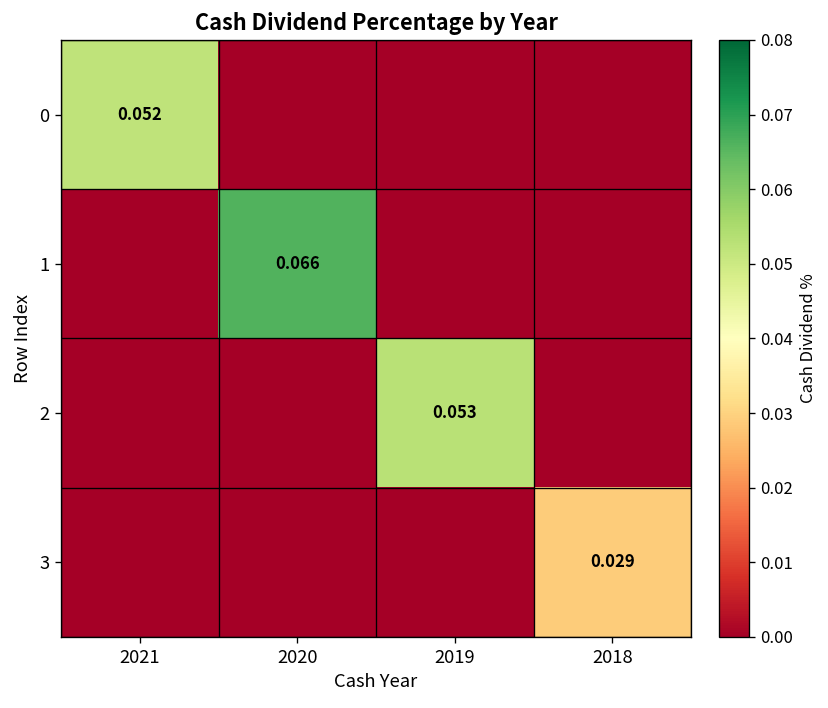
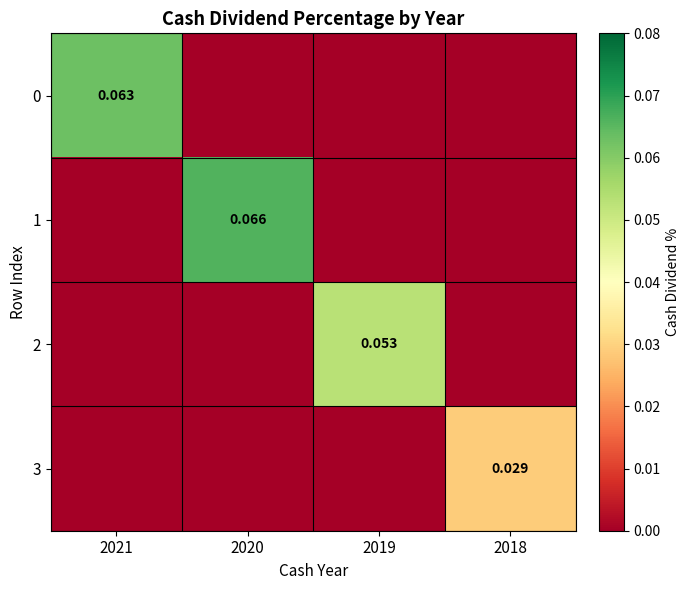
  {
    "0": {
-     "2021": 0.052
+     "2021": 0.063
    },
    "1": {
      "2020": 0.066
    },
    "2": {
      "2019": 0.053
    },
    "3": {
      "2018": 0.029
    }
  }
